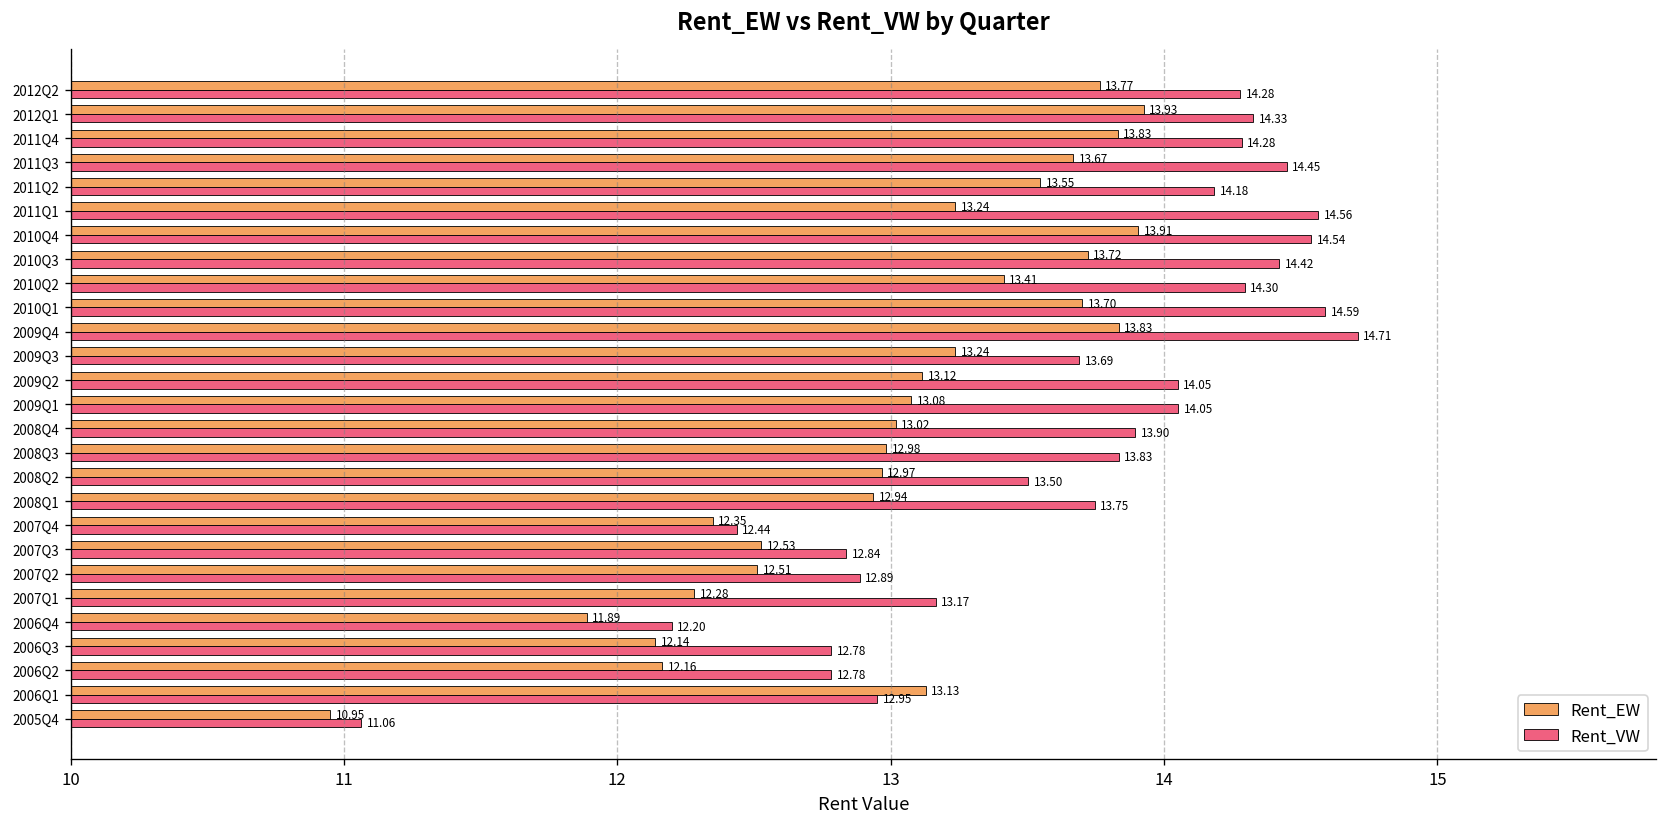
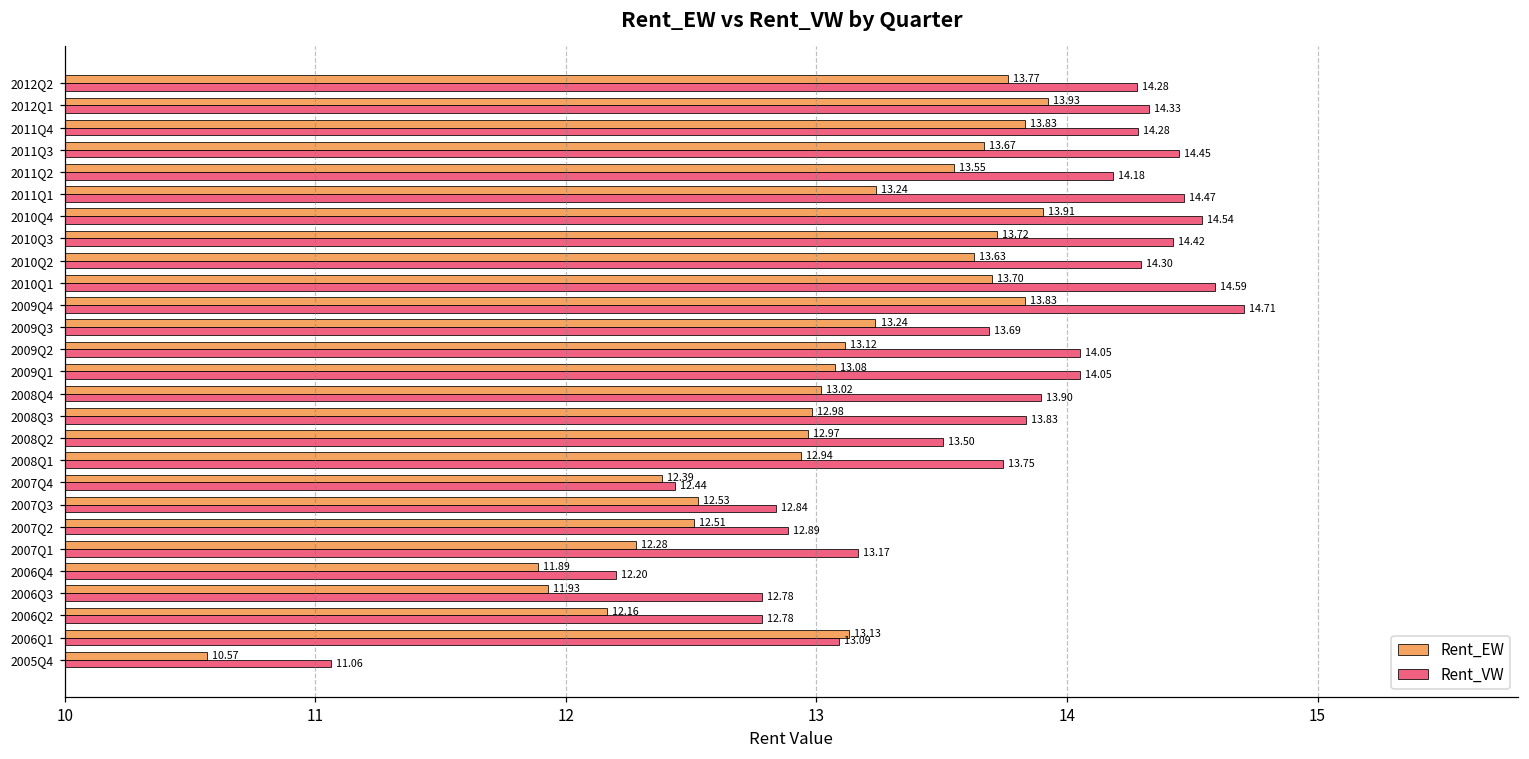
  {
    "Rent_EW": {
      "2012Q2": 13.77,
      "2012Q1": 13.93,
      "2011Q4": 13.83,
      "2011Q3": 13.67,
      "2011Q2": 13.55,
      "2011Q1": 13.24,
      "2010Q4": 13.91,
      "2010Q3": 13.72,
-     "2010Q2": 13.41,
+     "2010Q2": 13.63,
      "2010Q1": 13.70,
      "2009Q4": 13.83,
      "2009Q3": 13.24,
      "2009Q2": 13.12,
      "2009Q1": 13.08,
      "2008Q4": 13.02,
      "2008Q3": 12.98,
      "2008Q2": 12.97,
      "2008Q1": 12.94,
-     "2007Q4": 12.35,
+     "2007Q4": 12.39,
      "2007Q3": 12.53,
      "2007Q2": 12.51,
      "2007Q1": 12.28,
      "2006Q4": 11.89,
-     "2006Q3": 12.14,
+     "2006Q3": 11.93,
      "2006Q2": 12.16,
      "2006Q1": 13.13,
-     "2005Q4": 10.95
+     "2005Q4": 10.57
    },
    "Rent_VW": {
      "2012Q2": 14.28,
      "2012Q1": 14.33,
      "2011Q4": 14.28,
      "2011Q3": 14.45,
      "2011Q2": 14.18,
-     "2011Q1": 14.56,
+     "2011Q1": 14.47,
      "2010Q4": 14.54,
      "2010Q3": 14.42,
      "2010Q2": 14.30,
      "2010Q1": 14.59,
      "2009Q4": 14.71,
      "2009Q3": 13.69,
      "2009Q2": 14.05,
      "2009Q1": 14.05,
      "2008Q4": 13.90,
      "2008Q3": 13.83,
      "2008Q2": 13.50,
      "2008Q1": 13.75,
      "2007Q4": 12.44,
      "2007Q3": 12.84,
      "2007Q2": 12.89,
      "2007Q1": 13.17,
      "2006Q4": 12.20,
      "2006Q3": 12.78,
      "2006Q2": 12.78,
-     "2006Q1": 12.95,
+     "2006Q1": 13.09,
      "2005Q4": 11.06
    }
  }
